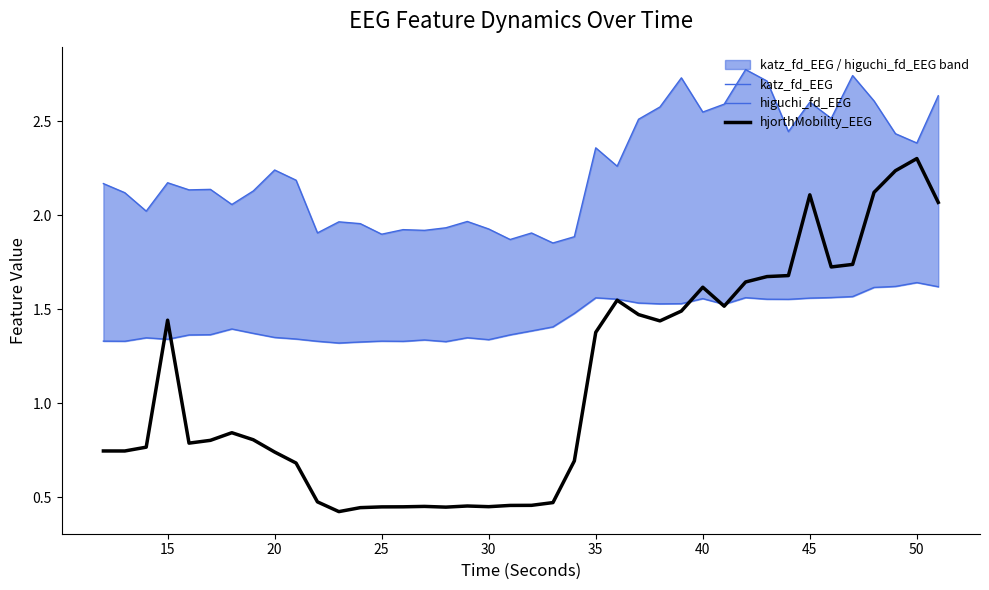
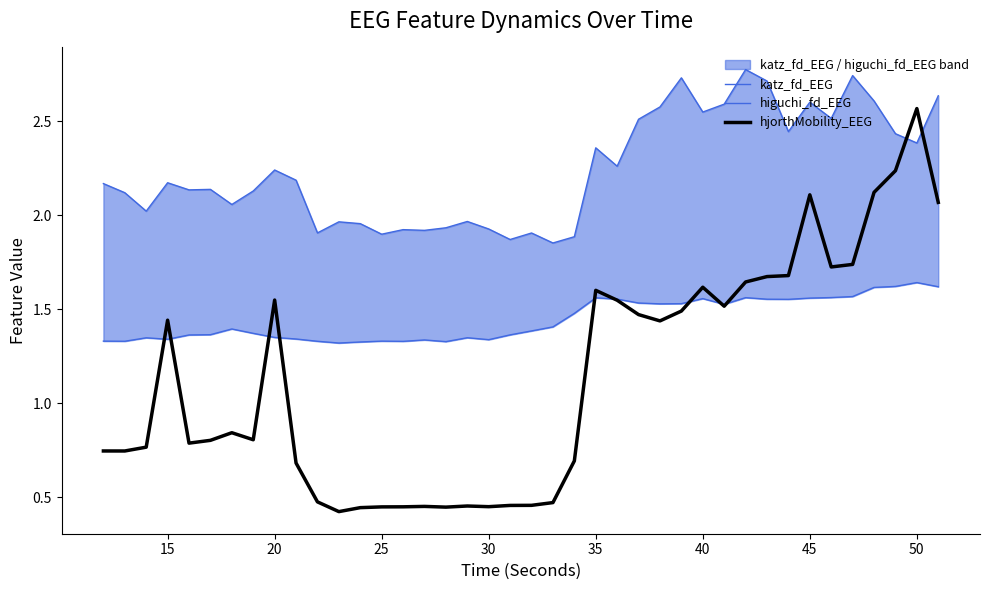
  {
    "hjorthMobility_EEG": {
      "15": 1.44,
-     "20": 0.74,
+     "20": 1.55,
      "25": 0.45,
      "30": 0.45,
-     "35": 1.38,
+     "35": 1.60,
      "40": 1.62,
      "45": 2.11,
-     "50": 2.30
+     "50": 2.57
    }
  }
